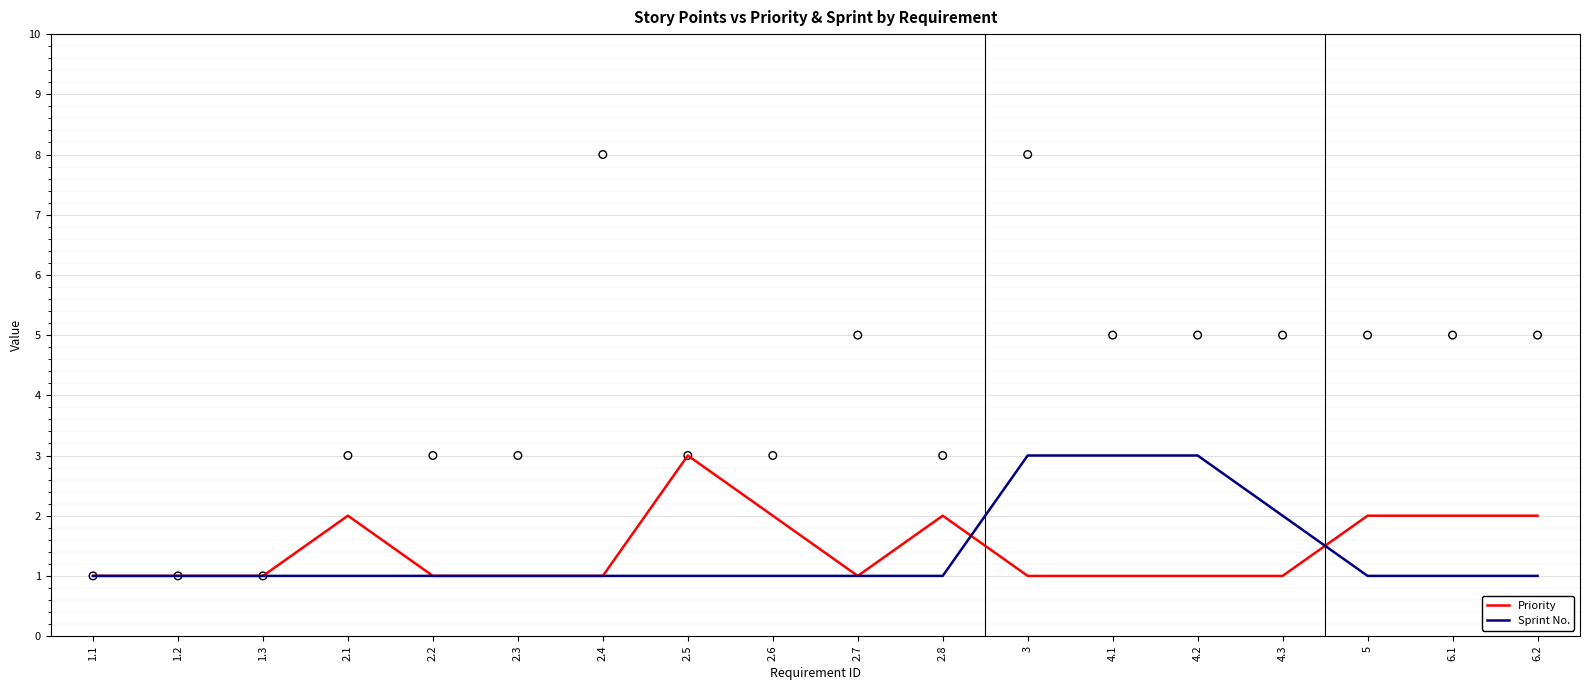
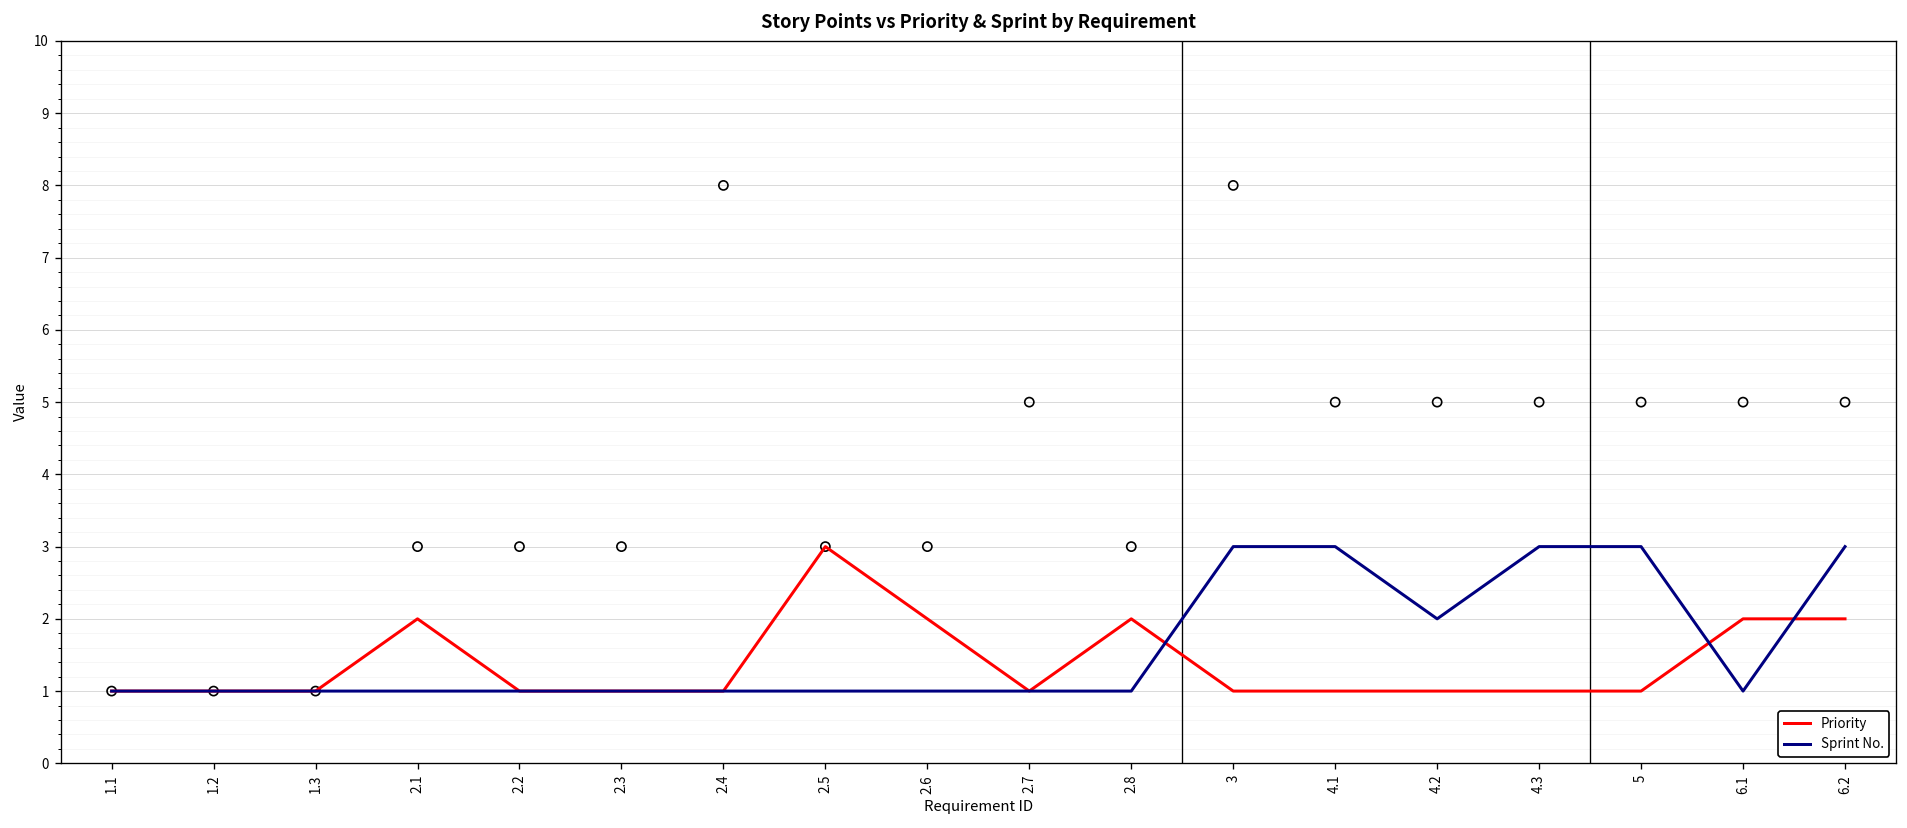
  {
    "Priority": {
      "2.1": 2,
      "2.6": 2,
      "2.8": 2,
      "3": 1,
      "4.1": 1,
      "4.2": 1,
      "4.3": 1,
-     "5": 2,
+     "5": 1,
      "6.1": 2,
      "6.2": 2
    },
    "Sprint No.": {
      "2.1": 1,
      "2.5": 1,
      "2.6": 1,
      "2.8": 1,
      "3": 3,
      "4.1": 3,
-     "4.2": 3,
-     "4.3": 2,
-     "5": 1,
+     "4.2": 2,
+     "4.3": 3,
+     "5": 3,
      "6.1": 1,
-     "6.2": 1
+     "6.2": 3
    }
  }
